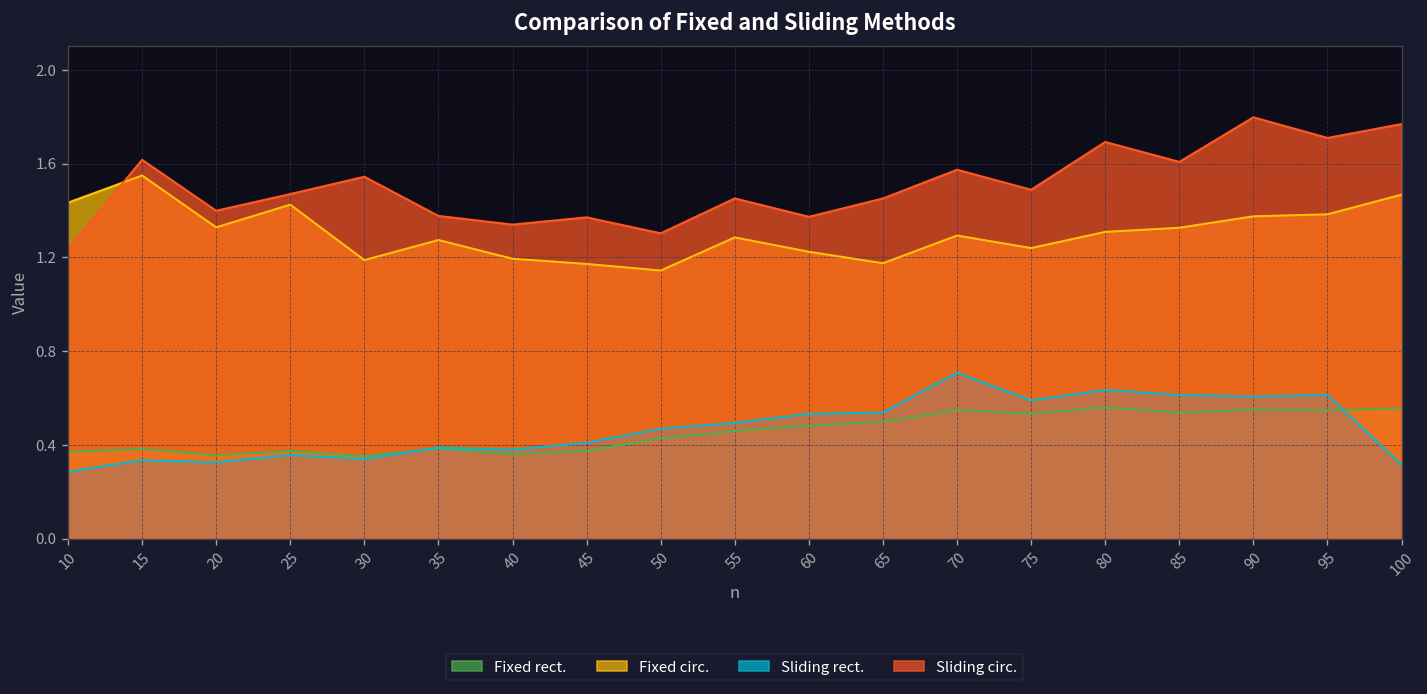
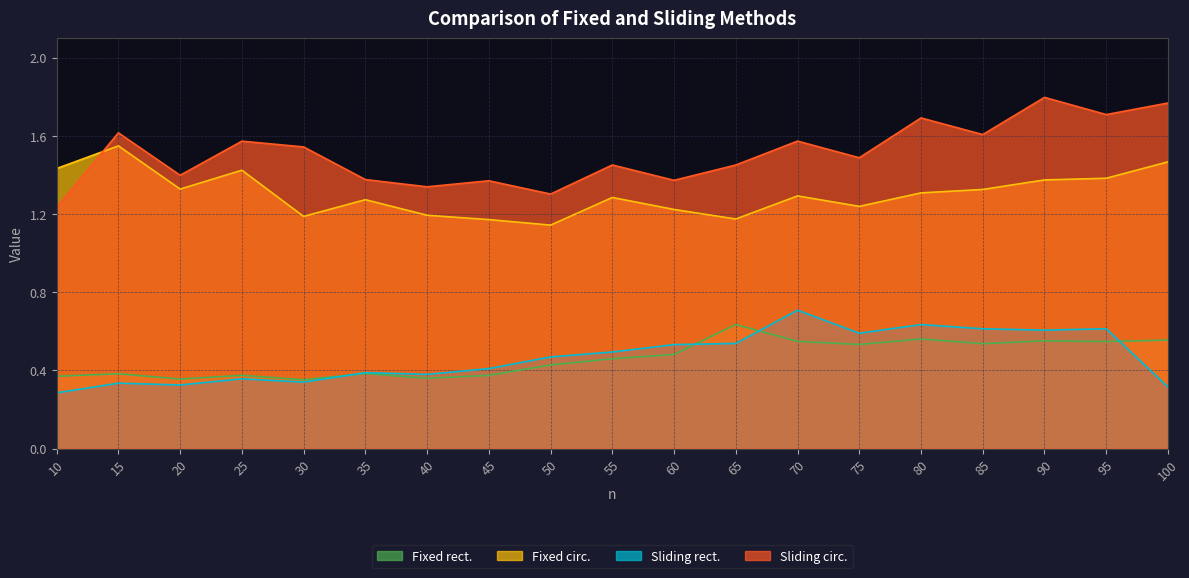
  {
    "Fixed rect.": {
      "10": 0.37,
      "15": 0.38,
      "20": 0.36,
      "25": 0.37,
      "40": 0.36,
      "45": 0.37,
      "50": 0.43,
      "55": 0.46,
      "60": 0.48,
-     "65": 0.50,
+     "65": 0.63,
      "70": 0.55,
      "75": 0.53,
      "80": 0.56,
      "85": 0.54,
      "90": 0.55,
      "95": 0.55,
      "100": 0.55
    },
    "Fixed circ.": {
      "10": 1.43,
      "15": 1.55,
      "20": 1.33,
      "25": 1.42,
      "30": 1.19,
      "35": 1.27,
      "40": 1.19,
      "45": 1.17,
      "50": 1.14,
      "55": 1.29,
      "60": 1.22,
      "65": 1.17,
      "70": 1.29,
      "75": 1.24,
      "80": 1.31,
      "85": 1.33,
      "90": 1.37,
      "95": 1.38,
      "100": 1.47
    },
    "Sliding rect.": {
      "10": 0.28,
      "15": 0.33,
      "20": 0.33,
      "25": 0.36,
      "40": 0.38,
      "45": 0.41,
      "50": 0.47,
      "55": 0.49,
      "60": 0.53,
      "65": 0.54,
      "70": 0.71,
      "75": 0.59,
      "80": 0.63,
      "85": 0.61,
      "90": 0.61,
      "95": 0.61,
      "100": 0.31
    },
    "Sliding circ.": {
      "10": 1.23,
      "15": 1.62,
      "20": 1.40,
-     "25": 1.47,
+     "25": 1.57,
      "30": 1.54,
      "35": 1.38,
      "40": 1.34,
      "45": 1.37,
      "50": 1.30,
      "55": 1.45,
      "60": 1.37,
      "65": 1.45,
      "70": 1.57,
      "75": 1.49,
      "80": 1.69,
      "85": 1.61,
      "90": 1.80,
      "95": 1.71,
      "100": 1.77
    }
  }
